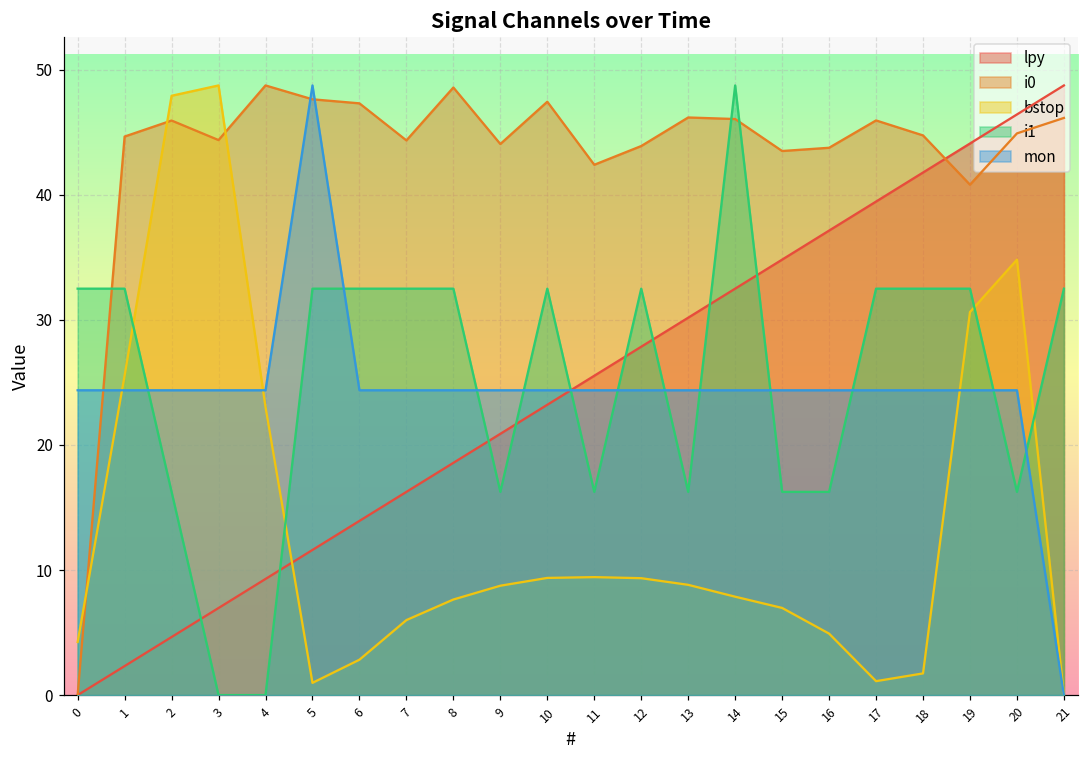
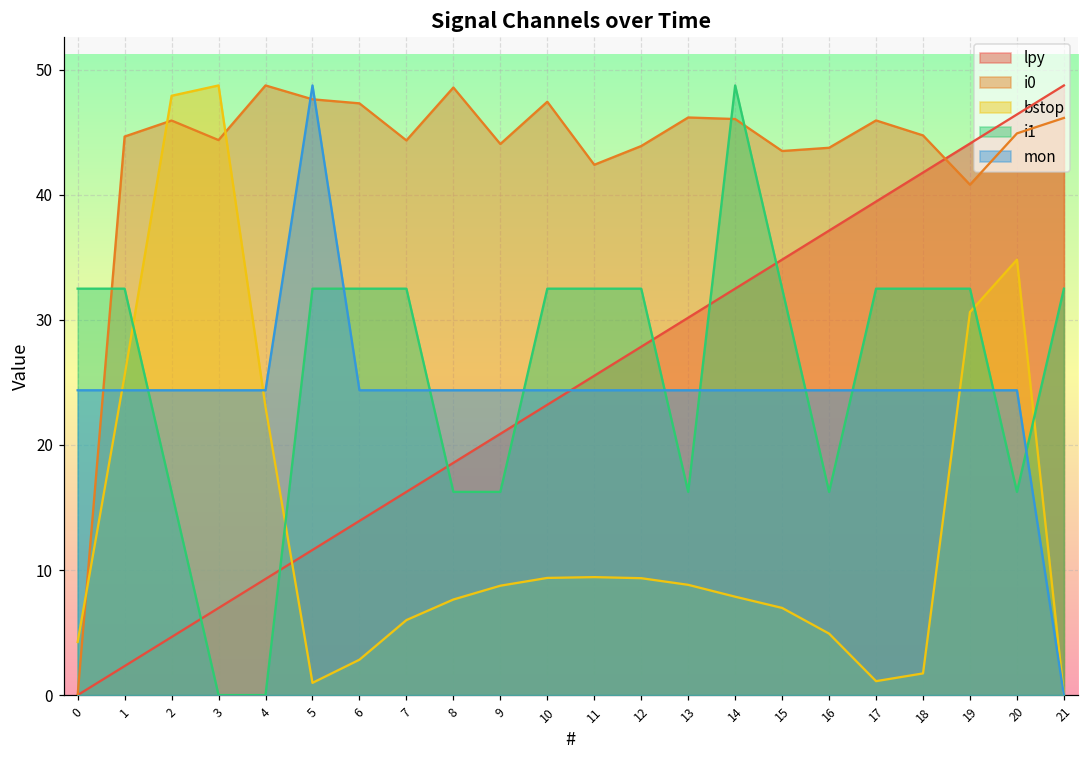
  {
    "i1": {
      "0": 32.5,
      "1": 32.5,
      "2": 16.2,
      "3": 0.0,
      "4": 0.0,
      "5": 32.5,
      "6": 32.5,
      "7": 32.5,
-     "8": 32.5,
+     "8": 16.2,
      "9": 16.2,
      "10": 32.5,
-     "11": 16.2,
+     "11": 32.5,
      "12": 32.5,
      "13": 16.2,
      "14": 48.8,
-     "15": 16.2,
+     "15": 32.5,
      "16": 16.2,
      "17": 32.5,
      "18": 32.5,
      "19": 32.5,
      "20": 16.2,
      "21": 32.5
    },
    "mon": {
      "0": 24.4,
      "1": 24.4,
      "2": 24.4,
      "3": 24.4,
      "4": 24.4,
      "5": 48.8,
      "6": 24.4,
      "7": 24.4,
      "8": 24.4,
      "9": 24.4,
      "10": 24.4,
      "11": 24.4,
      "12": 24.4,
      "13": 24.4,
      "14": 24.4,
      "15": 24.4,
      "16": 24.4,
      "17": 24.4,
      "18": 24.4,
      "19": 24.4,
      "20": 24.4
    }
  }
